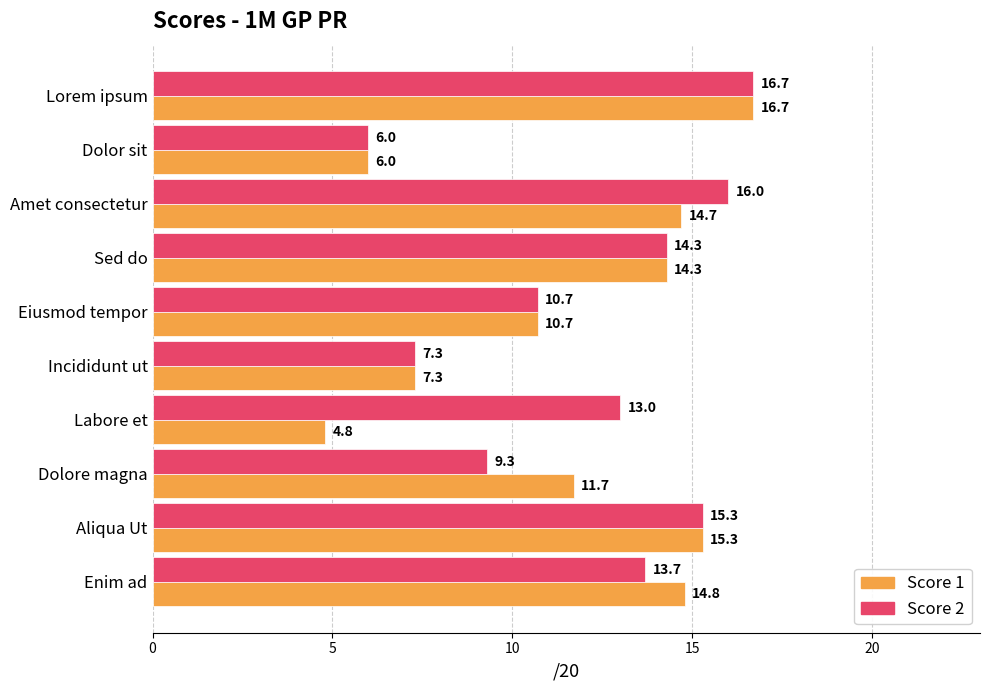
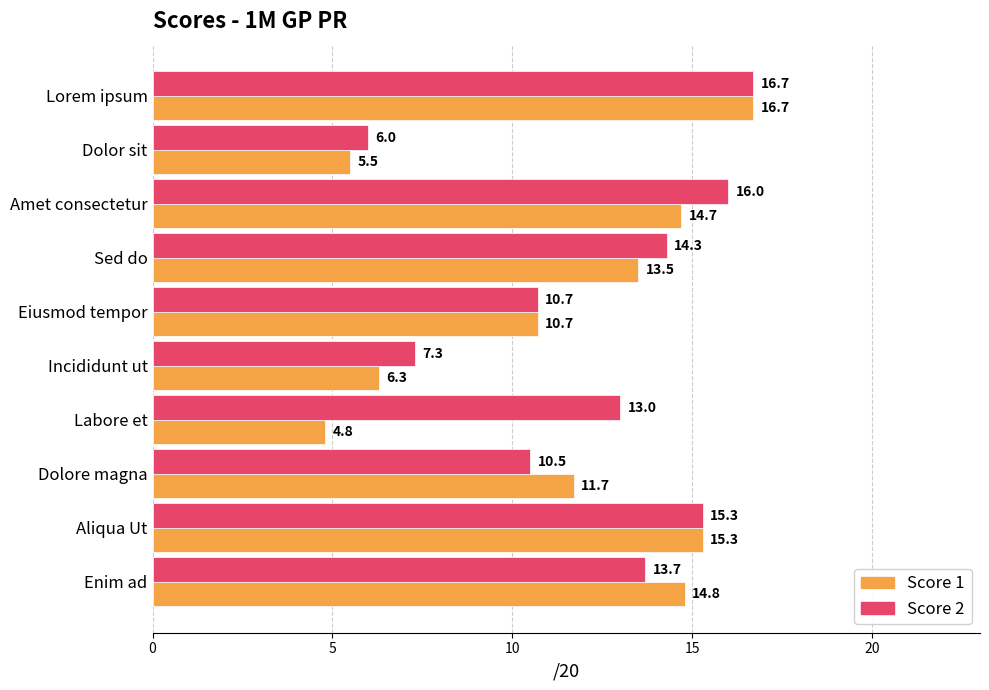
  {
    "Score 1": {
      "Lorem ipsum": 16.7,
-     "Dolor sit": 6.0,
+     "Dolor sit": 5.5,
      "Amet consectetur": 14.7,
-     "Sed do": 14.3,
+     "Sed do": 13.5,
      "Eiusmod tempor": 10.7,
-     "Incididunt ut": 7.3,
+     "Incididunt ut": 6.3,
      "Labore et": 4.8,
      "Dolore magna": 11.7,
      "Aliqua Ut": 15.3,
      "Enim ad": 14.8
    },
    "Score 2": {
      "Lorem ipsum": 16.7,
      "Dolor sit": 6.0,
      "Amet consectetur": 16.0,
      "Sed do": 14.3,
      "Eiusmod tempor": 10.7,
      "Incididunt ut": 7.3,
      "Labore et": 13.0,
-     "Dolore magna": 9.3,
+     "Dolore magna": 10.5,
      "Aliqua Ut": 15.3,
      "Enim ad": 13.7
    }
  }
